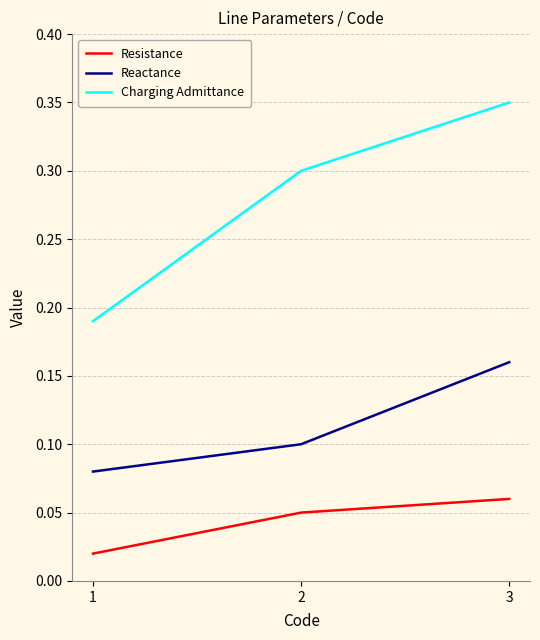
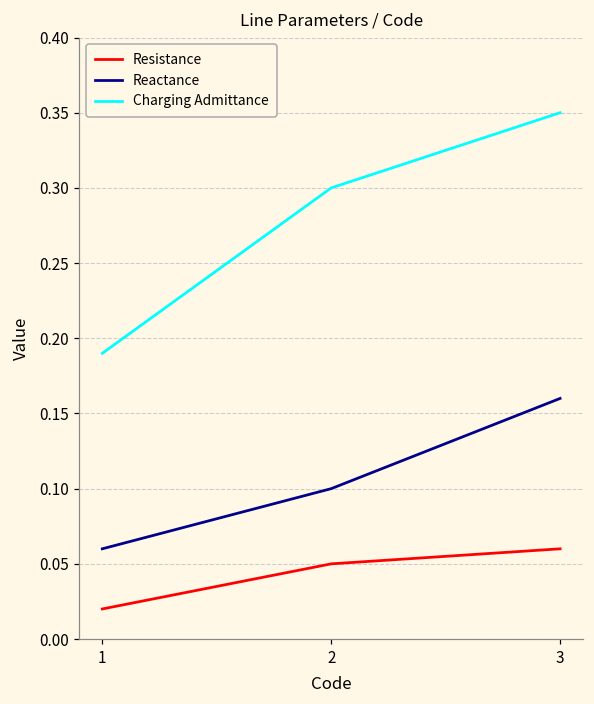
  {
    "Resistance": {
      "1": 0.02,
      "2": 0.05,
      "3": 0.06
    },
    "Reactance": {
-     "1": 0.08,
+     "1": 0.06,
      "2": 0.10,
      "3": 0.16
    },
    "Charging Admittance": {
      "1": 0.19,
      "2": 0.30,
      "3": 0.35
    }
  }
